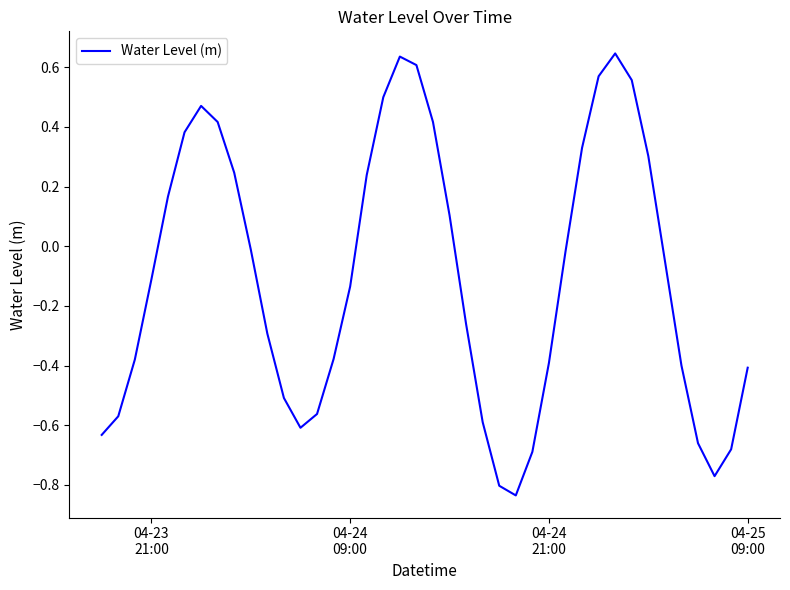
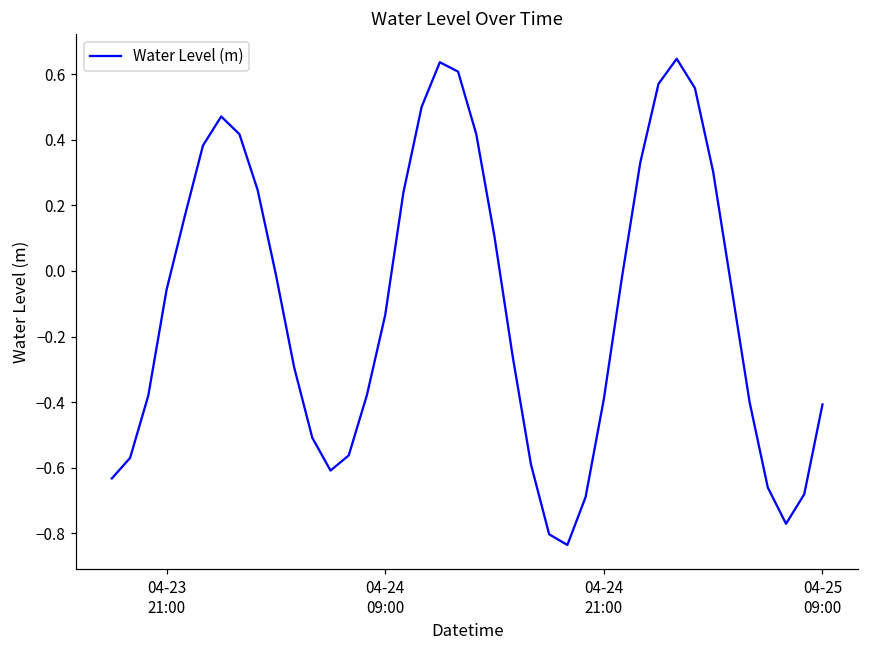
  {
-   "04-23 21:00": -0.11,
+   "04-23 21:00": -0.06,
    "04-24 09:00": -0.13,
    "04-24 21:00": -0.39,
    "04-25 09:00": -0.41
  }
